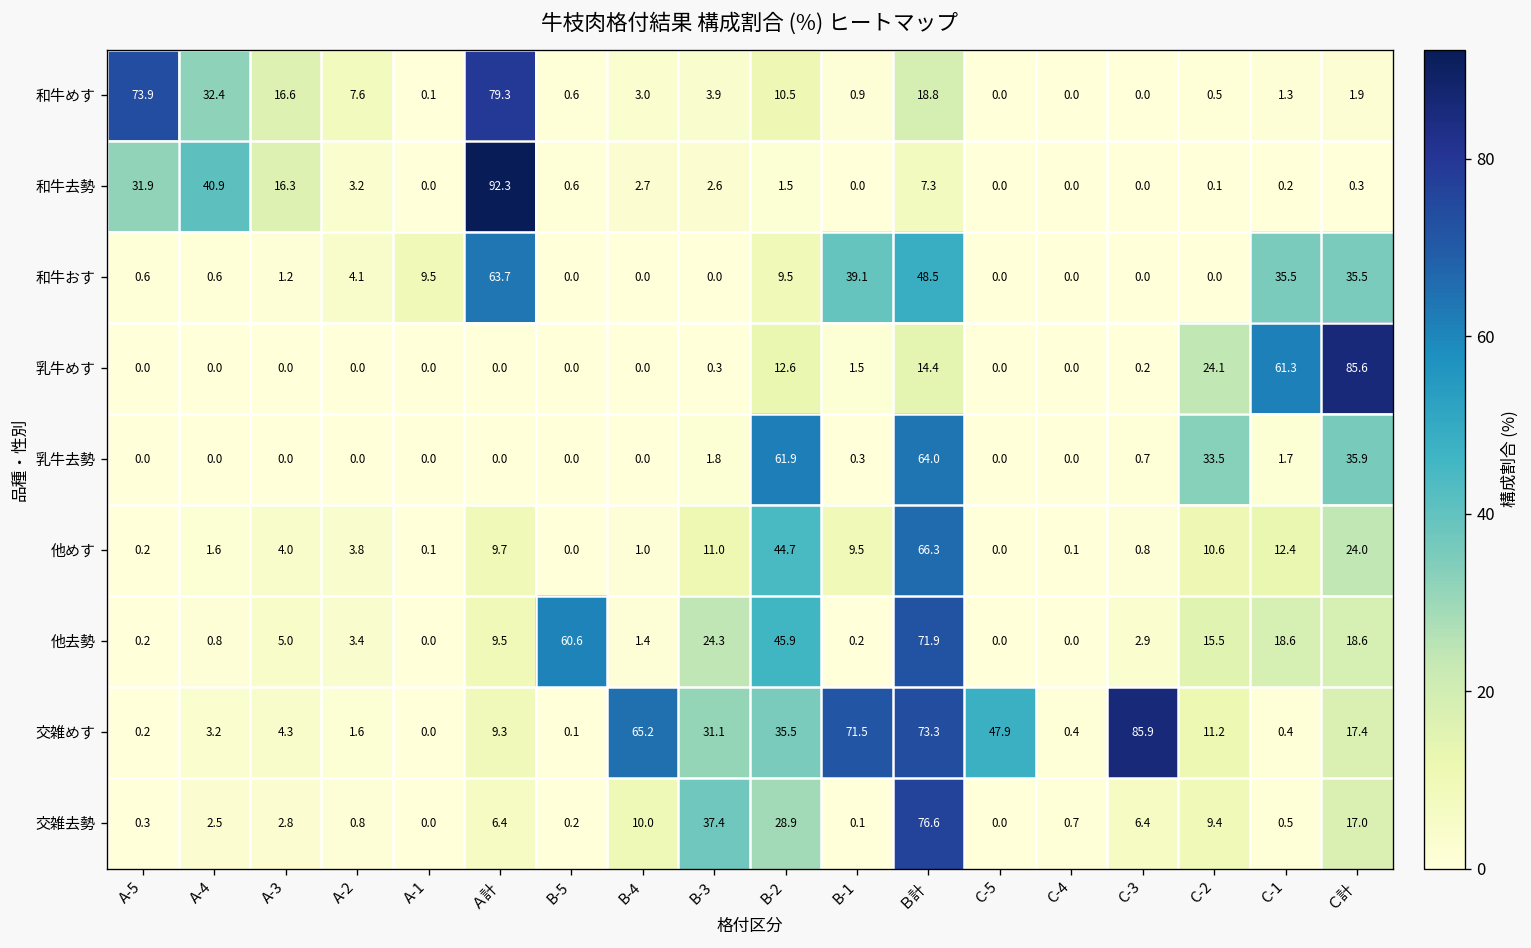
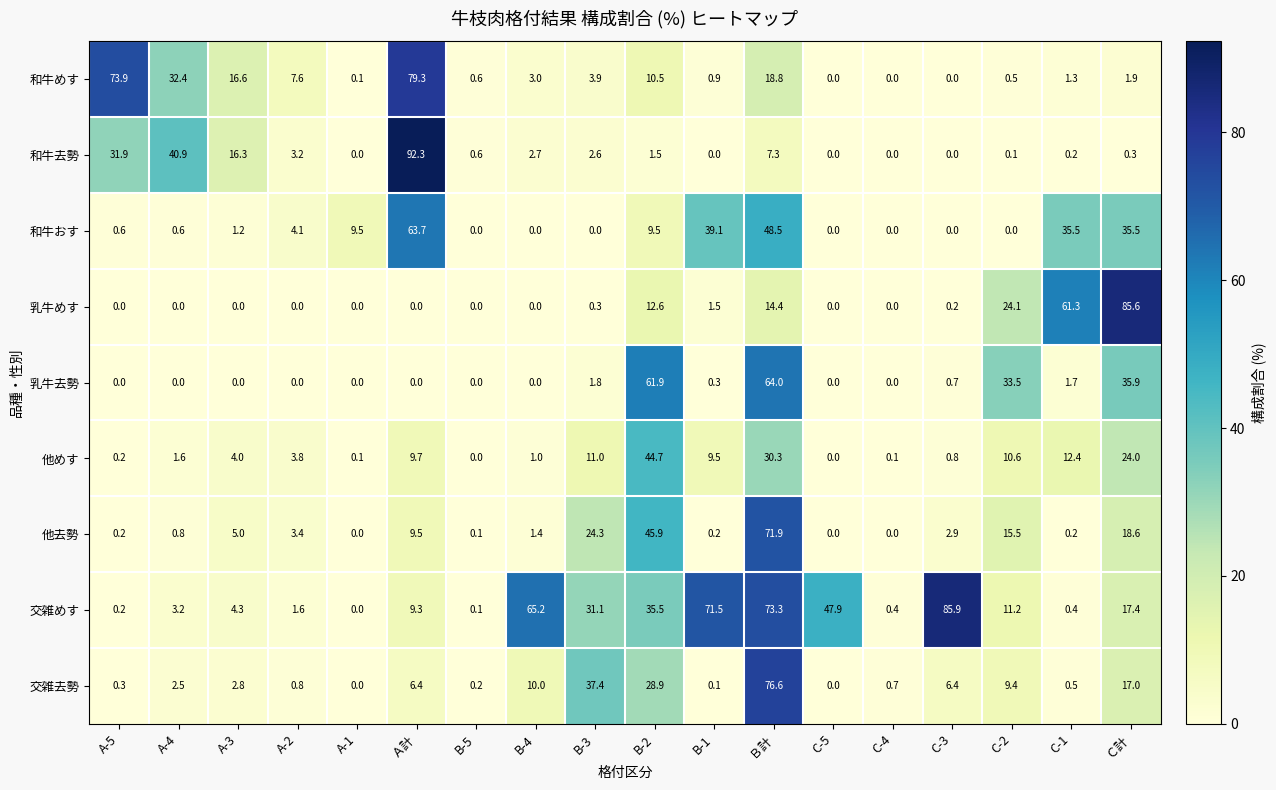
  {
    "和牛めす": {
      "A-5": 73.9,
      "A-4": 32.4,
      "A-3": 16.6,
      "A-2": 7.6,
      "A-1": 0.1,
      "Ａ計": 79.3,
      "B-5": 0.6,
      "B-4": 3.0,
      "B-3": 3.9,
      "B-2": 10.5,
      "B-1": 0.9,
      "Ｂ計": 18.8,
      "C-5": 0.0,
      "C-4": 0.0,
      "C-3": 0.0,
      "C-2": 0.5,
      "C-1": 1.3,
      "Ｃ計": 1.9
    },
    "和牛去勢": {
      "A-5": 31.9,
      "A-4": 40.9,
      "A-3": 16.3,
      "A-2": 3.2,
      "A-1": 0.0,
      "Ａ計": 92.3,
      "B-5": 0.6,
      "B-4": 2.7,
      "B-3": 2.6,
      "B-2": 1.5,
      "B-1": 0.0,
      "Ｂ計": 7.3,
      "C-5": 0.0,
      "C-4": 0.0,
      "C-3": 0.0,
      "C-2": 0.1,
      "C-1": 0.2,
      "Ｃ計": 0.3
    },
    "和牛おす": {
      "A-5": 0.6,
      "A-4": 0.6,
      "A-3": 1.2,
      "A-2": 4.1,
      "A-1": 9.5,
      "Ａ計": 63.7,
      "B-5": 0.0,
      "B-4": 0.0,
      "B-3": 0.0,
      "B-2": 9.5,
      "B-1": 39.1,
      "Ｂ計": 48.5,
      "C-5": 0.0,
      "C-4": 0.0,
      "C-3": 0.0,
      "C-2": 0.0,
      "C-1": 35.5,
      "Ｃ計": 35.5
    },
    "乳牛めす": {
      "A-5": 0.0,
      "A-4": 0.0,
      "A-3": 0.0,
      "A-2": 0.0,
      "A-1": 0.0,
      "Ａ計": 0.0,
      "B-5": 0.0,
      "B-4": 0.0,
      "B-3": 0.3,
      "B-2": 12.6,
      "B-1": 1.5,
      "Ｂ計": 14.4,
      "C-5": 0.0,
      "C-4": 0.0,
      "C-3": 0.2,
      "C-2": 24.1,
      "C-1": 61.3,
      "Ｃ計": 85.6
    },
    "乳牛去勢": {
      "A-5": 0.0,
      "A-4": 0.0,
      "A-3": 0.0,
      "A-2": 0.0,
      "A-1": 0.0,
      "Ａ計": 0.0,
      "B-5": 0.0,
      "B-4": 0.0,
      "B-3": 1.8,
      "B-2": 61.9,
      "B-1": 0.3,
      "Ｂ計": 64.0,
      "C-5": 0.0,
      "C-4": 0.0,
      "C-3": 0.7,
      "C-2": 33.5,
      "C-1": 1.7,
      "Ｃ計": 35.9
    },
    "他めす": {
      "A-5": 0.2,
      "A-4": 1.6,
      "A-3": 4.0,
      "A-2": 3.8,
      "A-1": 0.1,
      "Ａ計": 9.7,
      "B-5": 0.0,
      "B-4": 1.0,
      "B-3": 11.0,
      "B-2": 44.7,
      "B-1": 9.5,
-     "Ｂ計": 66.3,
+     "Ｂ計": 30.3,
      "C-5": 0.0,
      "C-4": 0.1,
      "C-3": 0.8,
      "C-2": 10.6,
      "C-1": 12.4,
      "Ｃ計": 24.0
    },
    "他去勢": {
      "A-5": 0.2,
      "A-4": 0.8,
      "A-3": 5.0,
      "A-2": 3.4,
      "A-1": 0.0,
      "Ａ計": 9.5,
-     "B-5": 60.6,
+     "B-5": 0.1,
      "B-4": 1.4,
      "B-3": 24.3,
      "B-2": 45.9,
      "B-1": 0.2,
      "Ｂ計": 71.9,
      "C-5": 0.0,
      "C-4": 0.0,
      "C-3": 2.9,
      "C-2": 15.5,
-     "C-1": 18.6,
+     "C-1": 0.2,
      "Ｃ計": 18.6
    },
    "交雑めす": {
      "A-5": 0.2,
      "A-4": 3.2,
      "A-3": 4.3,
      "A-2": 1.6,
      "A-1": 0.0,
      "Ａ計": 9.3,
      "B-5": 0.1,
      "B-4": 65.2,
      "B-3": 31.1,
      "B-2": 35.5,
      "B-1": 71.5,
      "Ｂ計": 73.3,
      "C-5": 47.9,
      "C-4": 0.4,
      "C-3": 85.9,
      "C-2": 11.2,
      "C-1": 0.4,
      "Ｃ計": 17.4
    },
    "交雑去勢": {
      "A-5": 0.3,
      "A-4": 2.5,
      "A-3": 2.8,
      "A-2": 0.8,
      "A-1": 0.0,
      "Ａ計": 6.4,
      "B-5": 0.2,
      "B-4": 10.0,
      "B-3": 37.4,
      "B-2": 28.9,
      "B-1": 0.1,
      "Ｂ計": 76.6,
      "C-5": 0.0,
      "C-4": 0.7,
      "C-3": 6.4,
      "C-2": 9.4,
      "C-1": 0.5,
      "Ｃ計": 17.0
    }
  }
